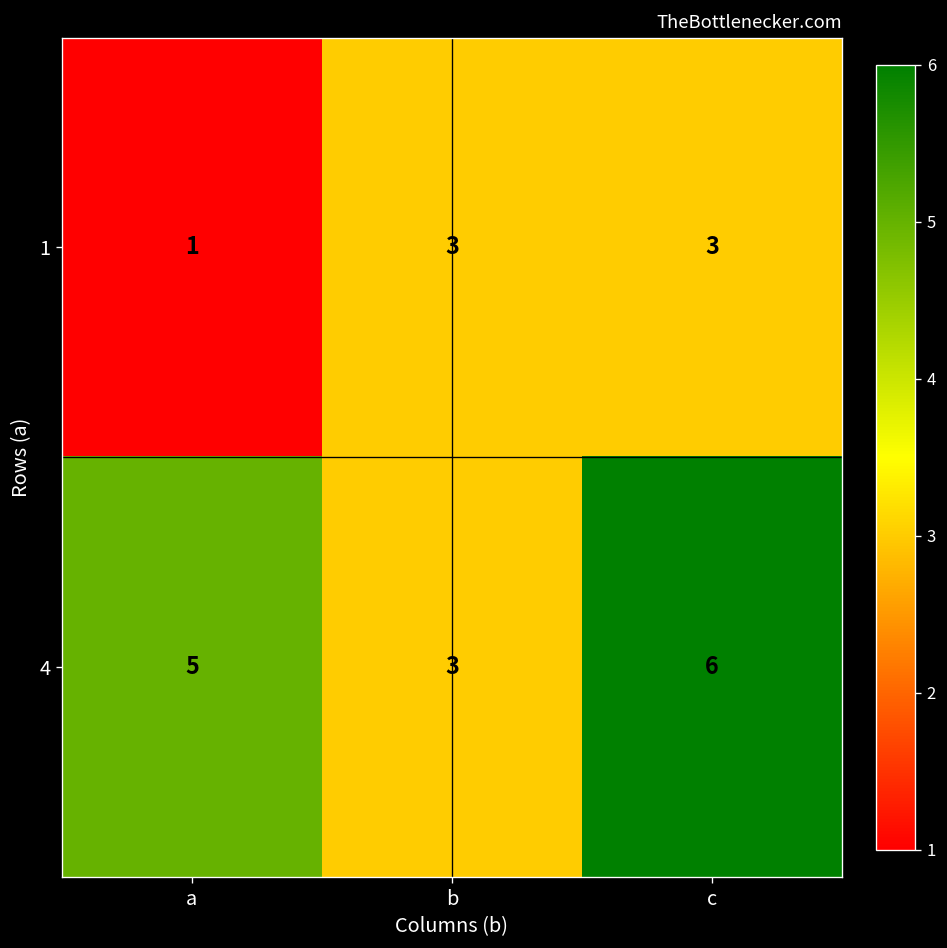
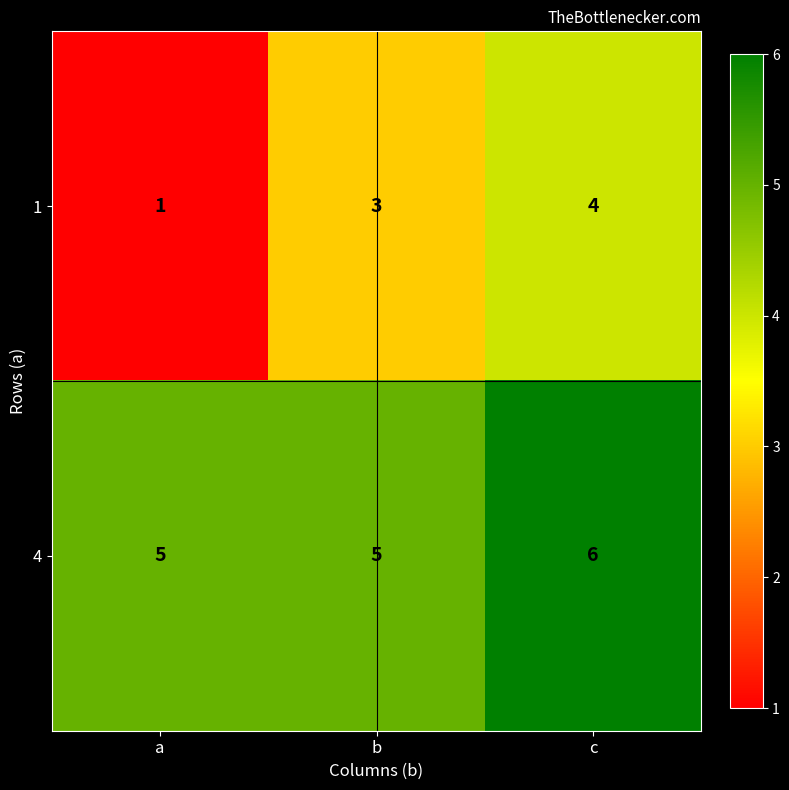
  {
    "1": {
      "a": 1,
      "b": 3,
-     "c": 3
+     "c": 4
    },
    "4": {
      "a": 5,
-     "b": 3,
+     "b": 5,
      "c": 6
    }
  }
